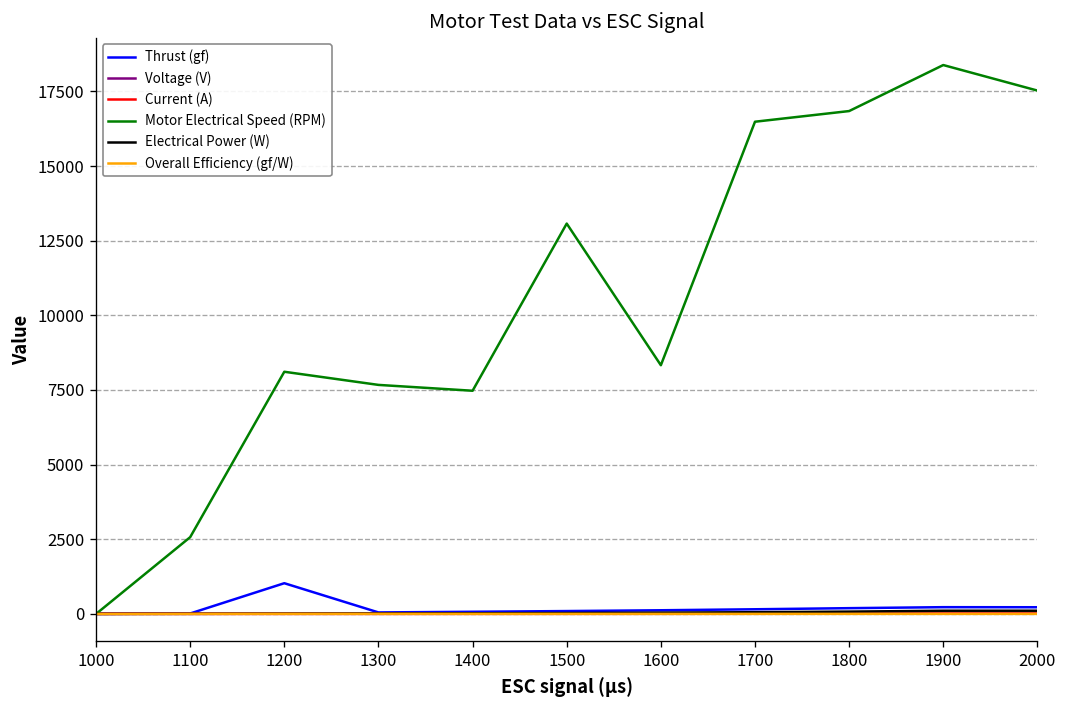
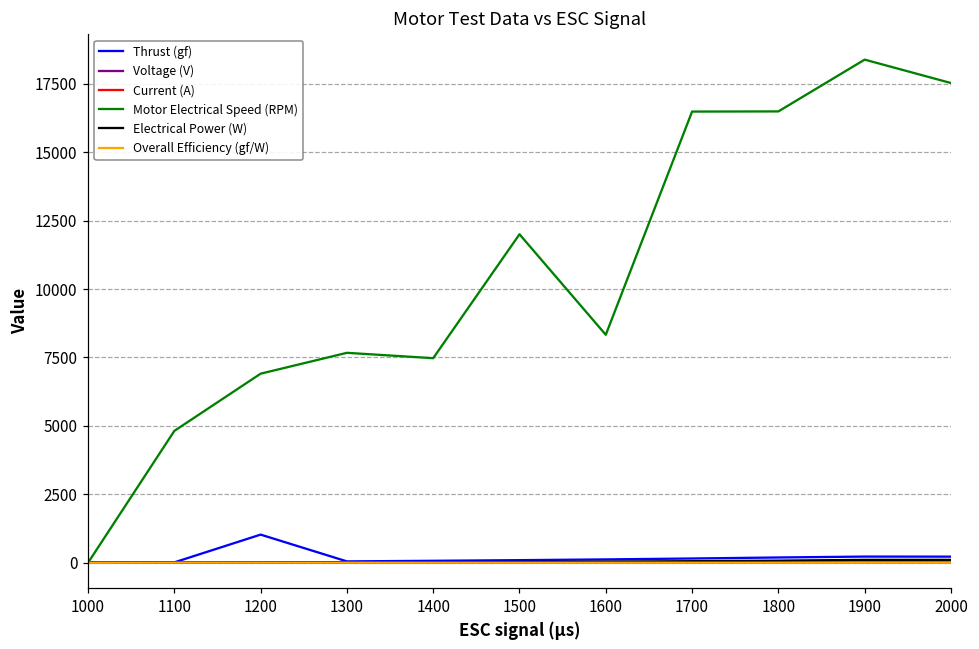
  {
    "Thrust (gf)": {
      "1200": 1000,
      "1800": 200,
      "1900": 200,
      "2000": 200
    },
    "Motor Electrical Speed (RPM)": {
-     "1100": 2600,
-     "1200": 8100,
+     "1100": 4800,
+     "1200": 6900,
      "1300": 7700,
      "1400": 7500,
-     "1500": 13100,
+     "1500": 12000,
      "1600": 8300,
      "1700": 16500,
-     "1800": 16800,
+     "1800": 16500,
      "1900": 18400,
      "2000": 17500
    }
  }
